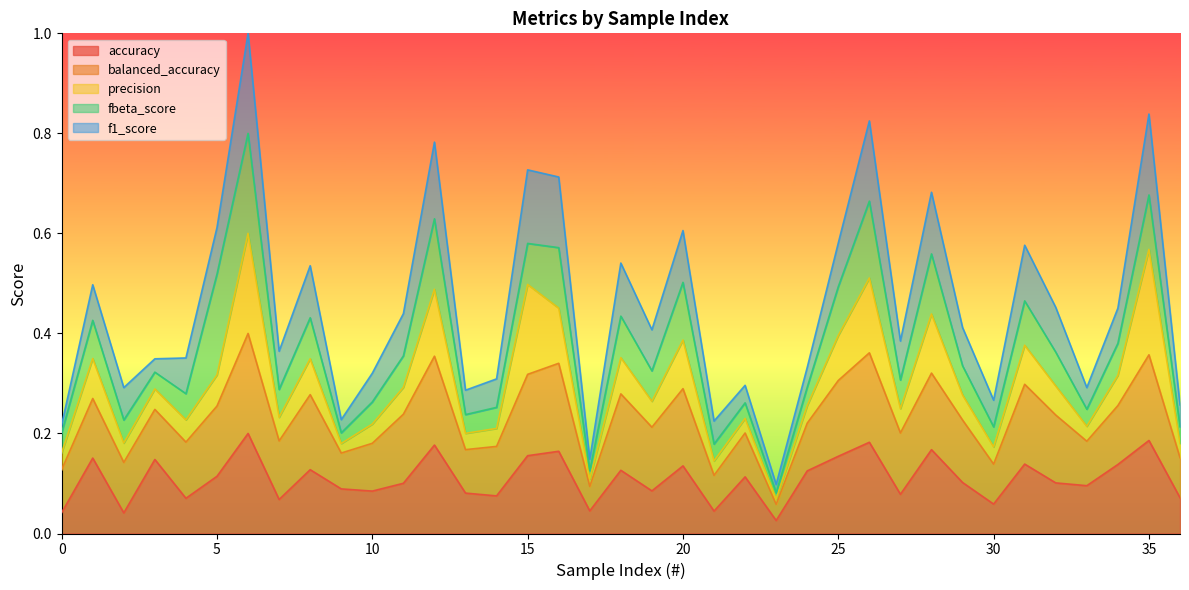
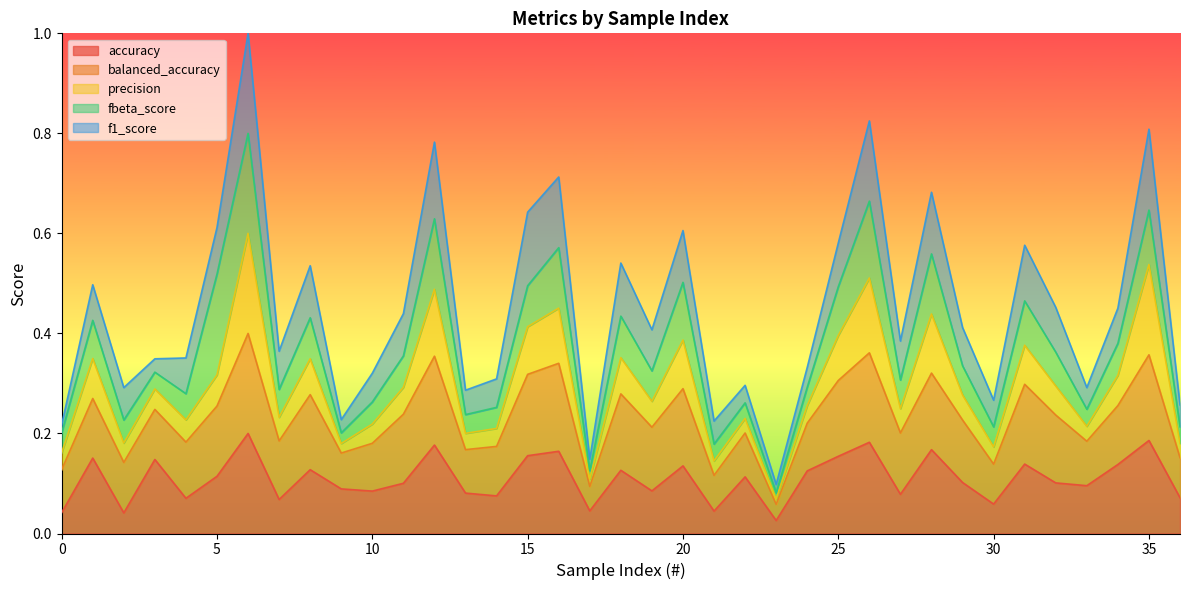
  {
    "precision": {
      "0": 0.03,
      "5": 0.06,
      "10": 0.04,
-     "15": 0.18,
+     "15": 0.10,
      "20": 0.10,
      "25": 0.09,
      "30": 0.03,
-     "35": 0.21
+     "35": 0.18
    },
    "fbeta_score": {
      "0": 0.04,
      "5": 0.20,
      "10": 0.04,
      "15": 0.08,
      "20": 0.12,
      "25": 0.10,
      "30": 0.04,
      "35": 0.11
    },
    "f1_score": {
      "0": 0.02,
      "5": 0.09,
      "10": 0.06,
      "15": 0.15,
      "20": 0.10,
      "25": 0.09,
      "30": 0.05,
      "35": 0.16
    }
  }
